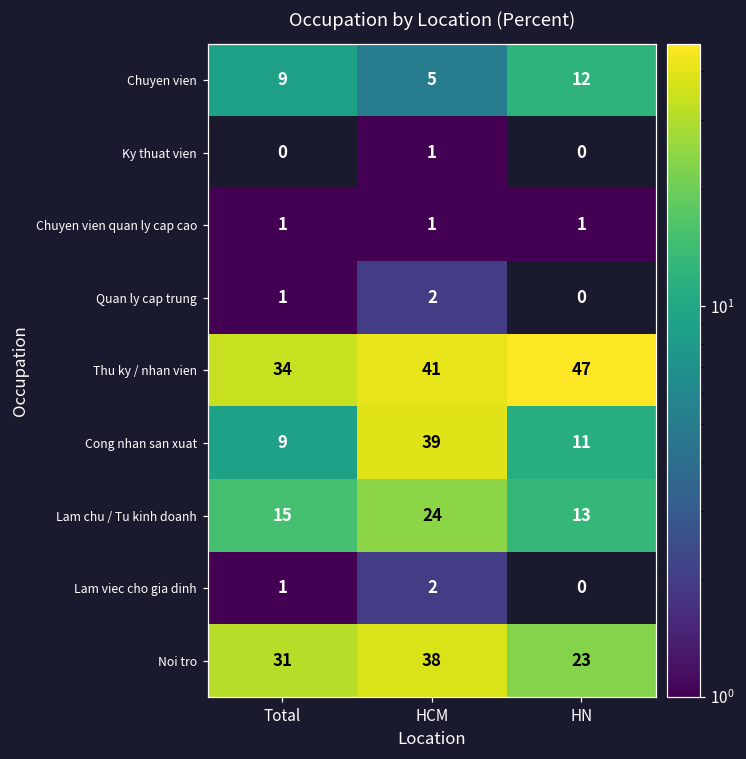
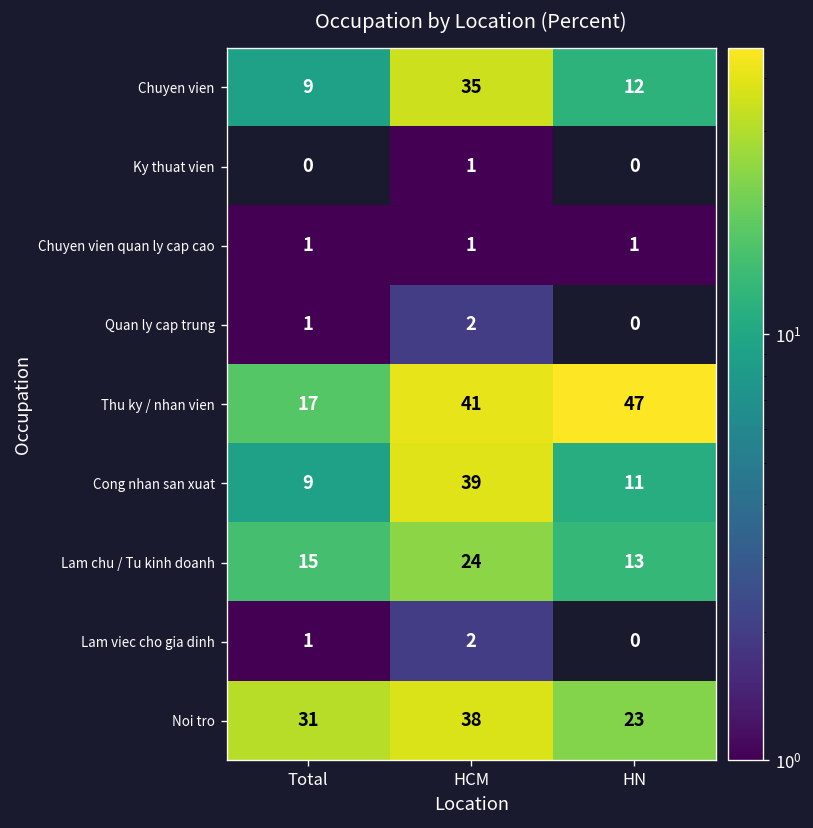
  {
    "Chuyen vien": {
      "Total": 9,
-     "HCM": 5,
+     "HCM": 35,
      "HN": 12
    },
    "Ky thuat vien": {
      "HCM": 1
    },
    "Chuyen vien quan ly cap cao": {
      "Total": 1,
      "HCM": 1,
      "HN": 1
    },
    "Quan ly cap trung": {
      "Total": 1,
      "HCM": 2
    },
    "Thu ky / nhan vien": {
-     "Total": 34,
+     "Total": 17,
      "HCM": 41,
      "HN": 47
    },
    "Cong nhan san xuat": {
      "Total": 9,
      "HCM": 39,
      "HN": 11
    },
    "Lam chu / Tu kinh doanh": {
      "Total": 15,
      "HCM": 24,
      "HN": 13
    },
    "Lam viec cho gia dinh": {
      "Total": 1,
      "HCM": 2
    },
    "Noi tro": {
      "Total": 31,
      "HCM": 38,
      "HN": 23
    }
  }
